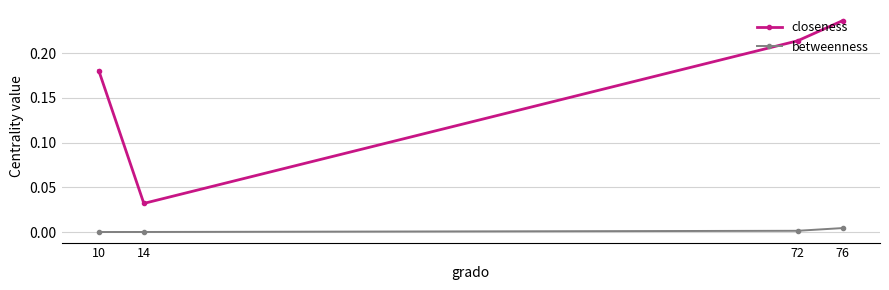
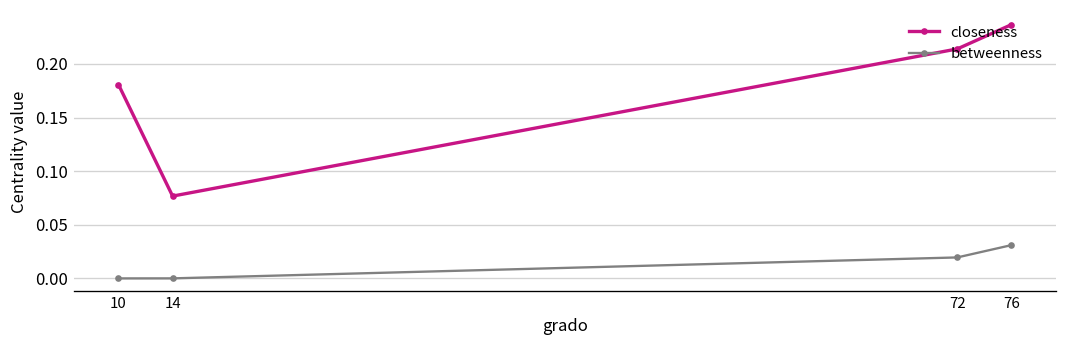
  {
    "closeness": {
      "10": 0.18,
-     "14": 0.03,
+     "14": 0.08,
      "72": 0.21,
      "76": 0.24
    },
    "betweenness": {
      "10": 0.00,
      "14": 0.00,
-     "72": 0.00,
-     "76": 0.00
+     "72": 0.02,
+     "76": 0.03
    }
  }
